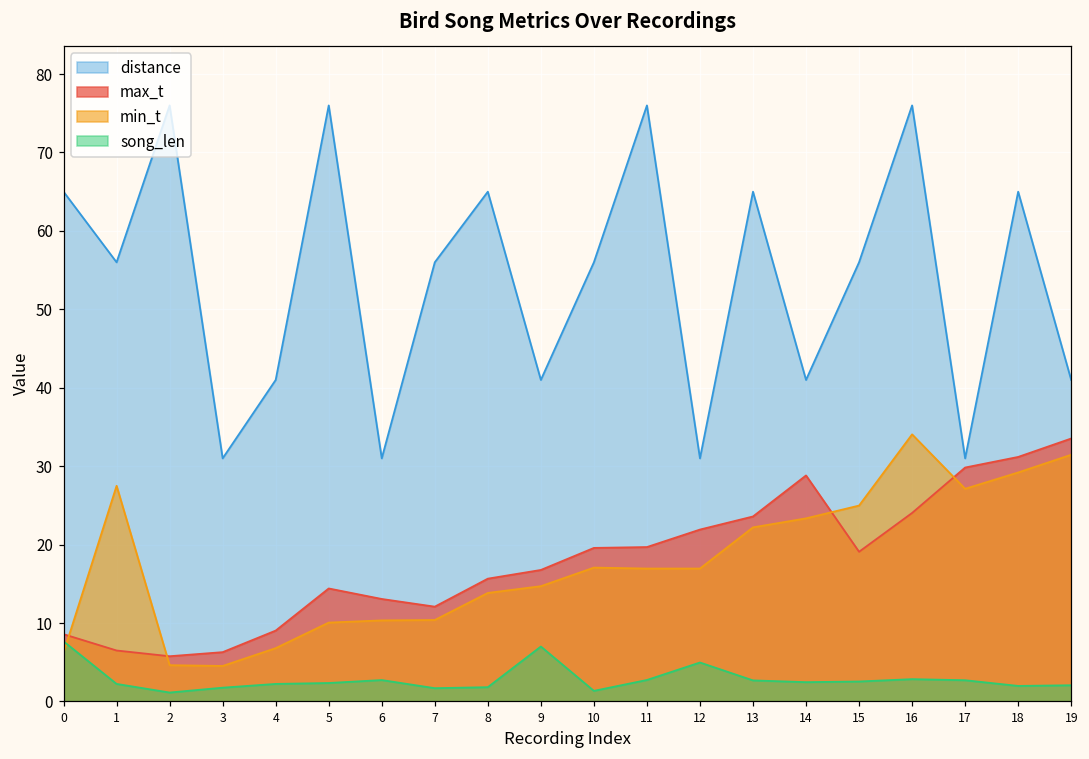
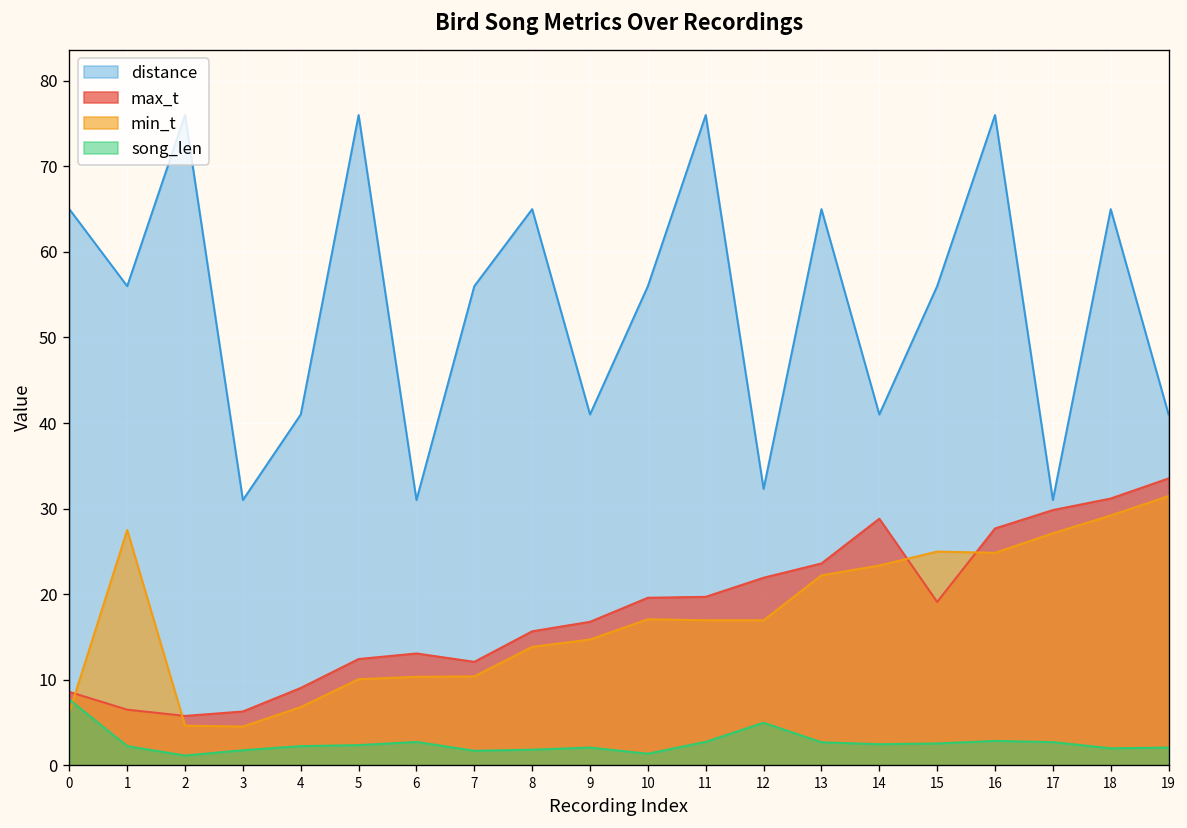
  {
    "distance": {
      "0": 65,
      "1": 56,
      "3": 31,
      "4": 41,
      "5": 76,
      "6": 31,
      "7": 56,
      "8": 65,
      "9": 41,
      "10": 56,
      "11": 76,
-     "12": 31,
+     "12": 32,
      "13": 65,
      "14": 41,
      "15": 56,
      "16": 76,
      "17": 31,
      "18": 65,
      "19": 41
    },
    "max_t": {
      "0": 9,
      "1": 7,
      "2": 6,
      "3": 6,
      "4": 9,
-     "5": 14,
+     "5": 12,
      "6": 13,
      "7": 12,
      "8": 16,
      "9": 17,
      "10": 20,
      "11": 20,
      "12": 22,
      "13": 24,
      "14": 29,
      "15": 19,
-     "16": 24,
+     "16": 28,
      "17": 30,
      "18": 31,
      "19": 34
    },
    "min_t": {
      "0": 6,
      "1": 28,
      "2": 5,
      "3": 5,
      "4": 7,
      "5": 10,
      "6": 10,
      "7": 10,
      "8": 14,
      "9": 15,
      "10": 17,
      "11": 17,
      "12": 17,
      "13": 22,
      "14": 23,
      "15": 25,
-     "16": 34,
+     "16": 25,
      "17": 27,
      "18": 29,
      "19": 31
    },
    "song_len": {
      "0": 8,
      "1": 2,
      "2": 1,
      "3": 2,
      "4": 2,
      "5": 2,
      "6": 3,
      "7": 2,
      "8": 2,
-     "9": 7,
+     "9": 2,
      "10": 1,
      "11": 3,
      "12": 5,
      "13": 3,
      "14": 2,
      "15": 3,
      "16": 3,
      "17": 3,
      "18": 2,
      "19": 2
    }
  }
